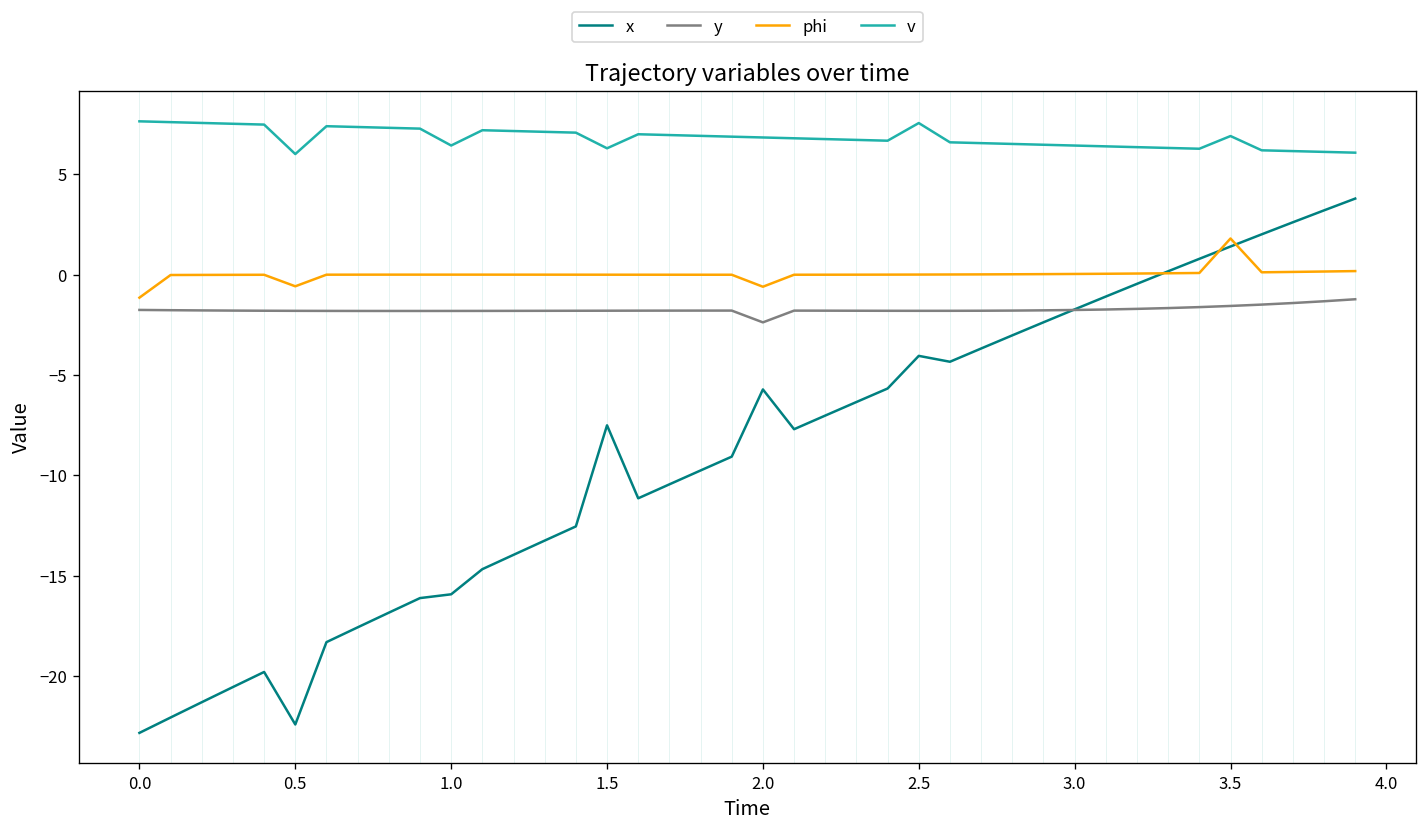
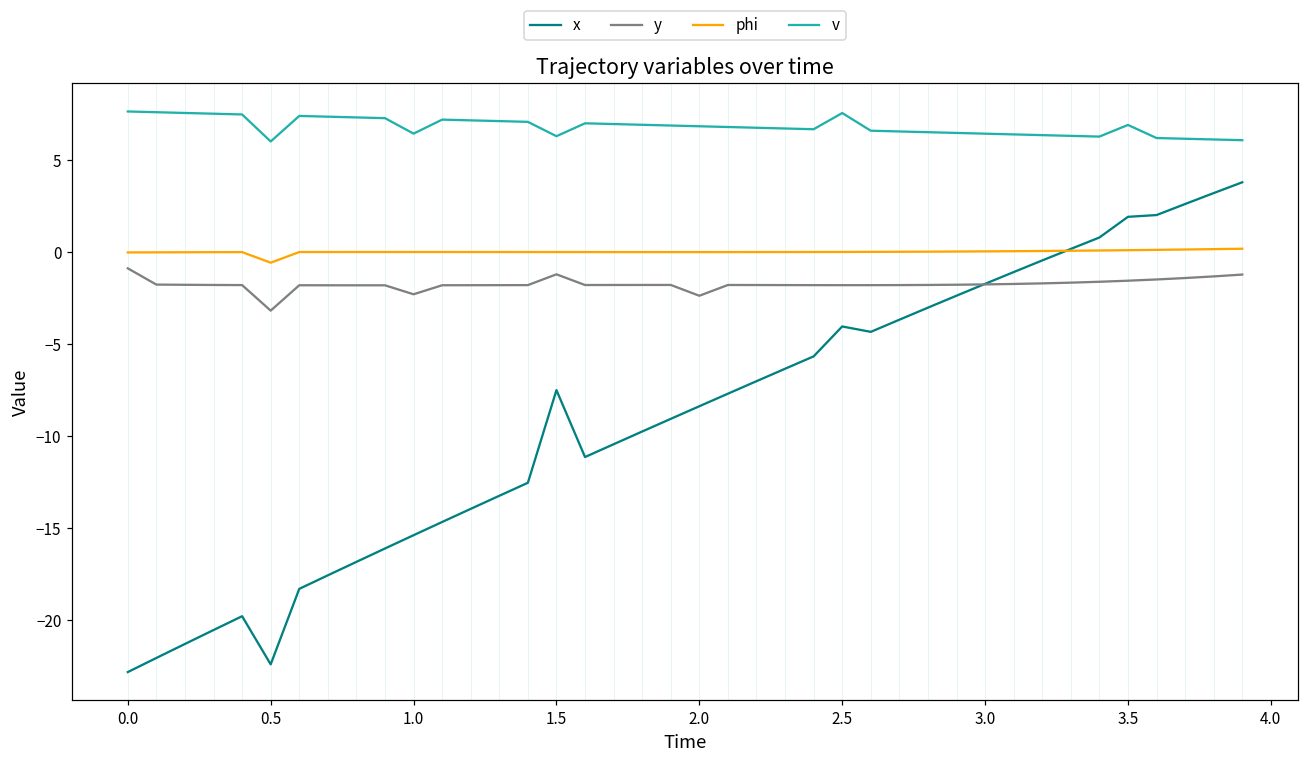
  {
    "x": {
      "0.0": -22.8,
      "0.5": -22.4,
-     "1.0": -15.9,
+     "1.0": -15.4,
      "1.5": -7.5,
-     "2.0": -5.7,
+     "2.0": -8.4,
      "2.5": -4.0,
-     "3.5": 1.4
+     "3.5": 1.9
    },
    "y": {
-     "0.0": -1.8,
-     "0.5": -1.8,
-     "1.0": -1.8,
-     "1.5": -1.8,
+     "0.0": -0.9,
+     "0.5": -3.2,
+     "1.0": -2.3,
+     "1.5": -1.2,
      "2.0": -2.4,
      "2.5": -1.8,
      "3.5": -1.6
    },
    "phi": {
-     "0.0": -1.1,
+     "0.0": 0.0,
      "0.5": -0.6,
      "1.0": 0.0,
      "1.5": 0.0,
-     "2.0": -0.6,
+     "2.0": 0.0,
      "2.5": 0.0,
      "3.0": 0.0,
-     "3.5": 1.8
+     "3.5": 0.1
    },
    "v": {
      "0.0": 7.6,
      "0.5": 6.0,
      "1.0": 6.4,
      "1.5": 6.3,
      "2.0": 6.8,
      "2.5": 7.6,
      "3.0": 6.4,
      "3.5": 6.9
    }
  }
